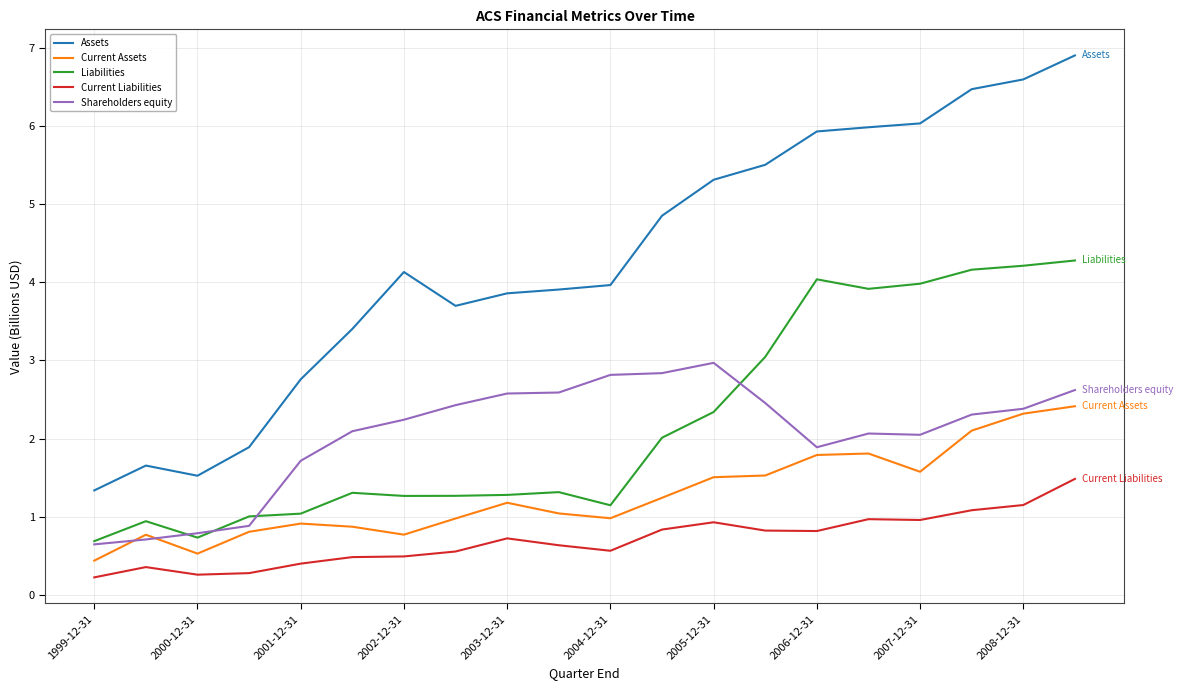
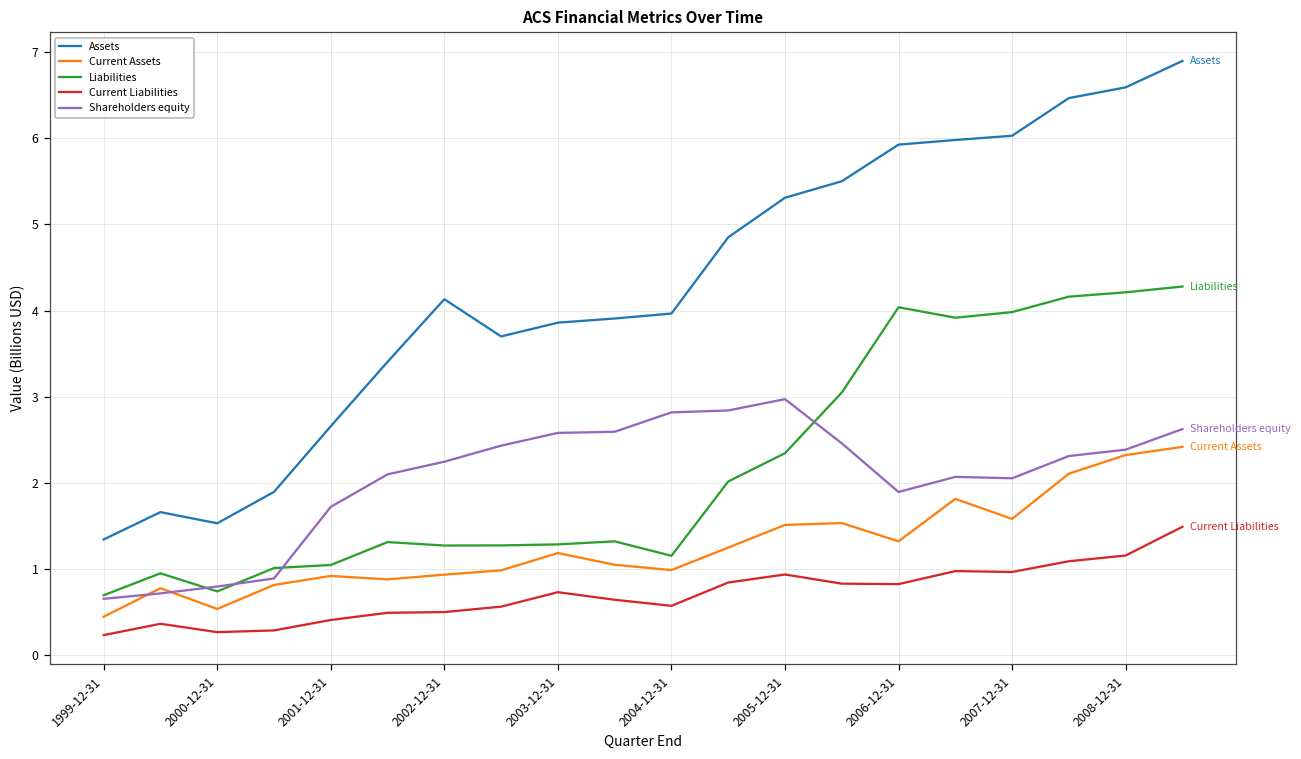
  {
    "Assets": {
      "1999-12-31": 1.3,
      "2000-12-31": 1.5,
-     "2001-12-31": 2.8,
+     "2001-12-31": 2.7,
      "2002-12-31": 4.1,
      "2003-12-31": 3.9,
      "2004-12-31": 4.0,
      "2005-12-31": 5.3,
      "2006-12-31": 5.9,
      "2007-12-31": 6.0,
      "2008-12-31": 6.6
    },
    "Current Assets": {
      "1999-12-31": 0.4,
      "2000-12-31": 0.5,
      "2001-12-31": 0.9,
-     "2002-12-31": 0.8,
+     "2002-12-31": 0.9,
      "2003-12-31": 1.2,
      "2004-12-31": 1.0,
      "2005-12-31": 1.5,
-     "2006-12-31": 1.8,
+     "2006-12-31": 1.3,
      "2007-12-31": 1.6,
      "2008-12-31": 2.3
    },
    "Liabilities": {
      "1999-12-31": 0.7,
      "2000-12-31": 0.7,
      "2001-12-31": 1.0,
      "2002-12-31": 1.3,
      "2003-12-31": 1.3,
      "2004-12-31": 1.1,
      "2005-12-31": 2.3,
      "2006-12-31": 4.0,
      "2007-12-31": 4.0,
      "2008-12-31": 4.2
    },
    "Current Liabilities": {
      "1999-12-31": 0.2,
      "2000-12-31": 0.3,
      "2001-12-31": 0.4,
      "2002-12-31": 0.5,
      "2003-12-31": 0.7,
      "2004-12-31": 0.6,
      "2005-12-31": 0.9,
      "2006-12-31": 0.8,
      "2007-12-31": 1.0,
      "2008-12-31": 1.2
    },
    "Shareholders equity": {
      "1999-12-31": 0.6,
      "2000-12-31": 0.8,
      "2001-12-31": 1.7,
      "2002-12-31": 2.2,
      "2003-12-31": 2.6,
      "2004-12-31": 2.8,
      "2005-12-31": 3.0,
      "2006-12-31": 1.9,
      "2007-12-31": 2.0,
      "2008-12-31": 2.4
    }
  }
